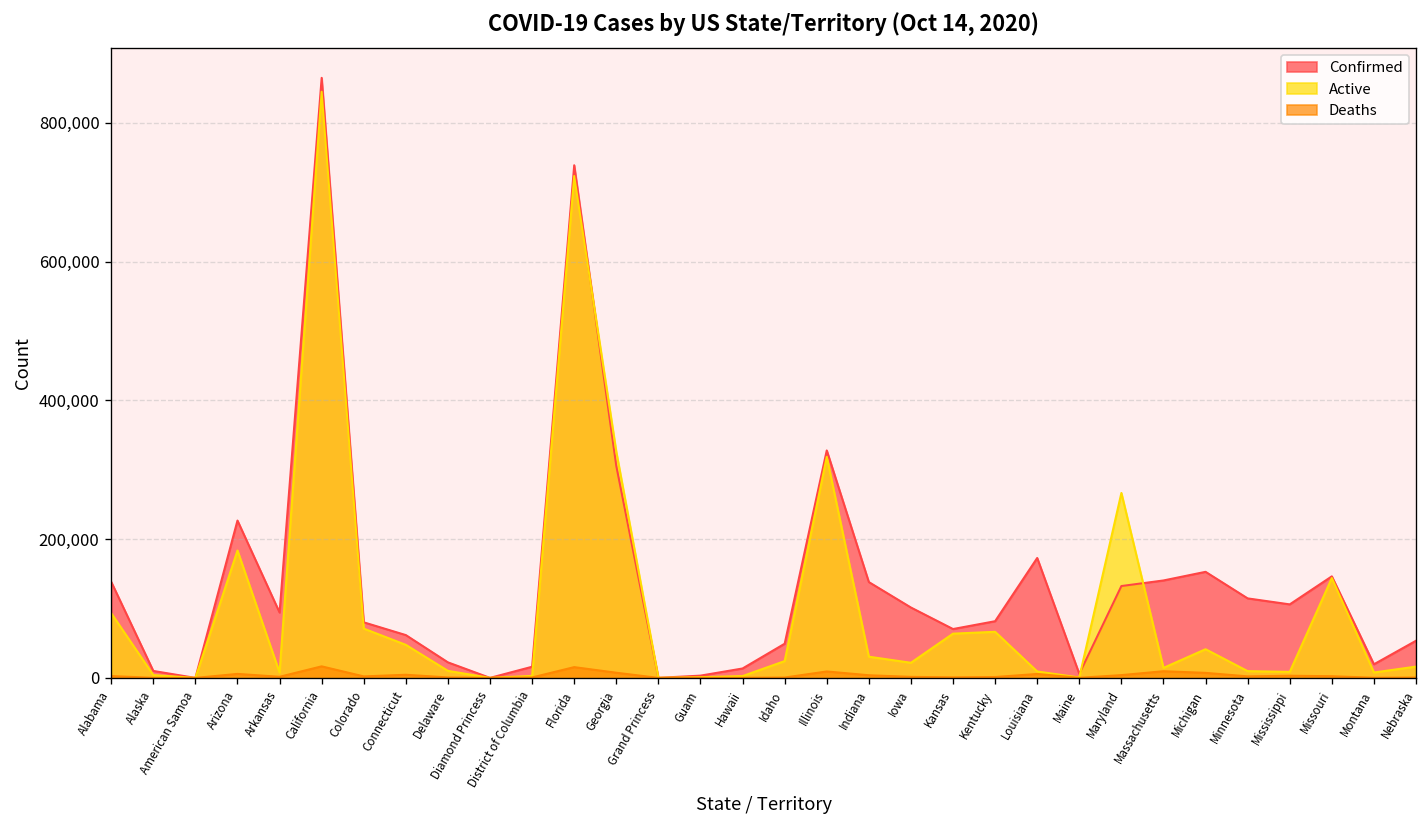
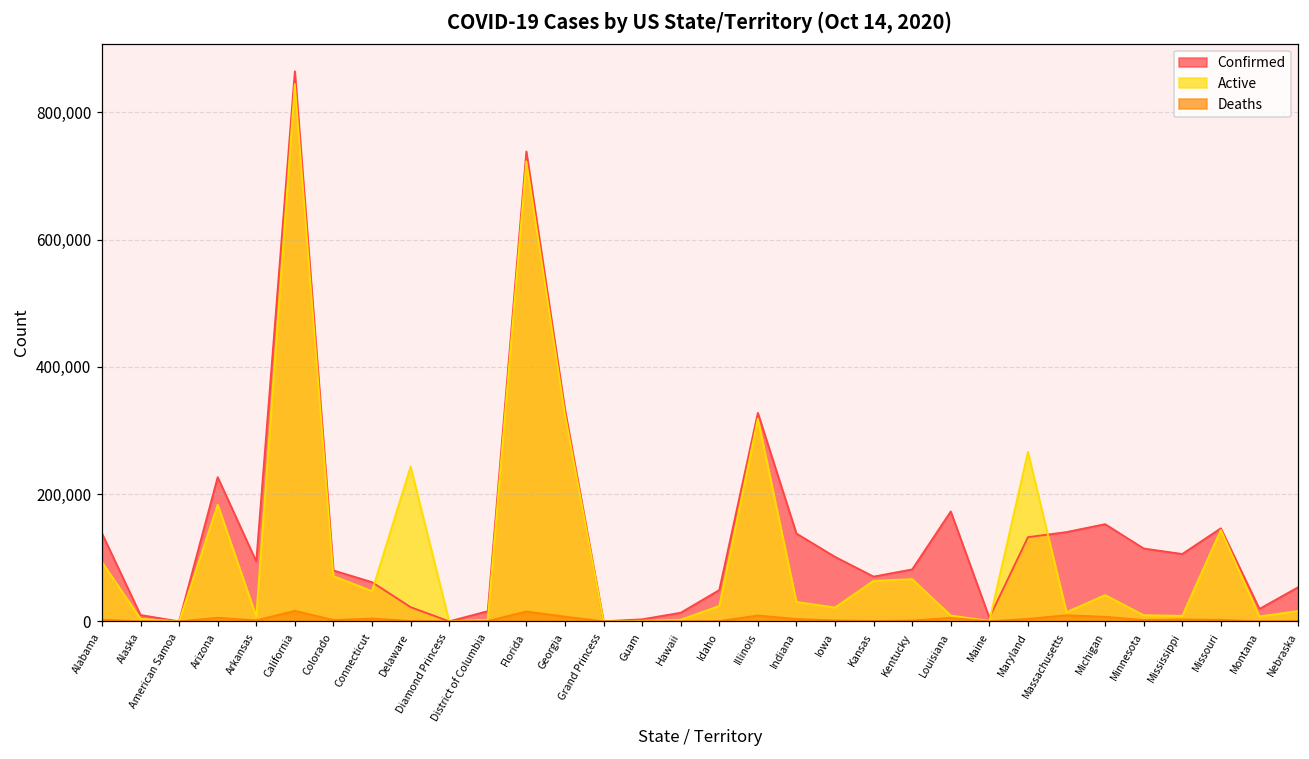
  {
    "Confirmed": {
      "Alabama": "140,000",
      "Alaska": "10,000",
      "Arizona": "230,000",
      "Arkansas": "90,000",
      "California": "860,000",
      "Colorado": "80,000",
      "Connecticut": "60,000",
      "Delaware": "20,000",
      "District of Columbia": "20,000",
      "Florida": "740,000",
-     "Georgia": "310,000",
+     "Georgia": "330,000",
      "Hawaii": "10,000",
      "Idaho": "50,000",
      "Illinois": "330,000",
      "Indiana": "140,000",
      "Iowa": "100,000",
      "Kansas": "70,000",
      "Kentucky": "80,000",
      "Louisiana": "170,000",
      "Maine": "10,000",
      "Maryland": "130,000",
      "Massachusetts": "140,000",
      "Michigan": "150,000",
      "Minnesota": "110,000",
      "Mississippi": "110,000",
      "Montana": "20,000",
      "Nebraska": "50,000"
    },
    "Active": {
      "Alabama": "90,000",
      "Arizona": "180,000",
      "Arkansas": "10,000",
      "California": "840,000",
      "Colorado": "70,000",
      "Connecticut": "50,000",
-     "Delaware": "10,000",
+     "Delaware": "240,000",
      "Florida": "720,000",
      "Georgia": "330,000",
      "Idaho": "20,000",
      "Illinois": "320,000",
      "Indiana": "30,000",
      "Iowa": "20,000",
      "Kansas": "60,000",
      "Kentucky": "70,000",
      "Maryland": "270,000",
      "Massachusetts": "10,000",
      "Michigan": "40,000",
      "Minnesota": "10,000",
      "Mississippi": "10,000",
      "Montana": "10,000",
      "Nebraska": "20,000"
    },
    "Deaths": {
      "Alabama": "0",
      "Arizona": "10,000",
      "Arkansas": "0",
      "California": "20,000",
      "Colorado": "0",
      "Connecticut": "0",
      "Delaware": "0",
      "Florida": "20,000",
      "Georgia": "10,000",
      "Idaho": "0",
      "Illinois": "10,000",
      "Indiana": "0",
      "Iowa": "0",
      "Kansas": "0",
      "Kentucky": "0",
      "Maryland": "0",
      "Massachusetts": "10,000",
      "Michigan": "10,000",
      "Minnesota": "0",
      "Mississippi": "0",
      "Missouri": "0",
      "Montana": "0",
      "Nebraska": "0"
    }
  }
